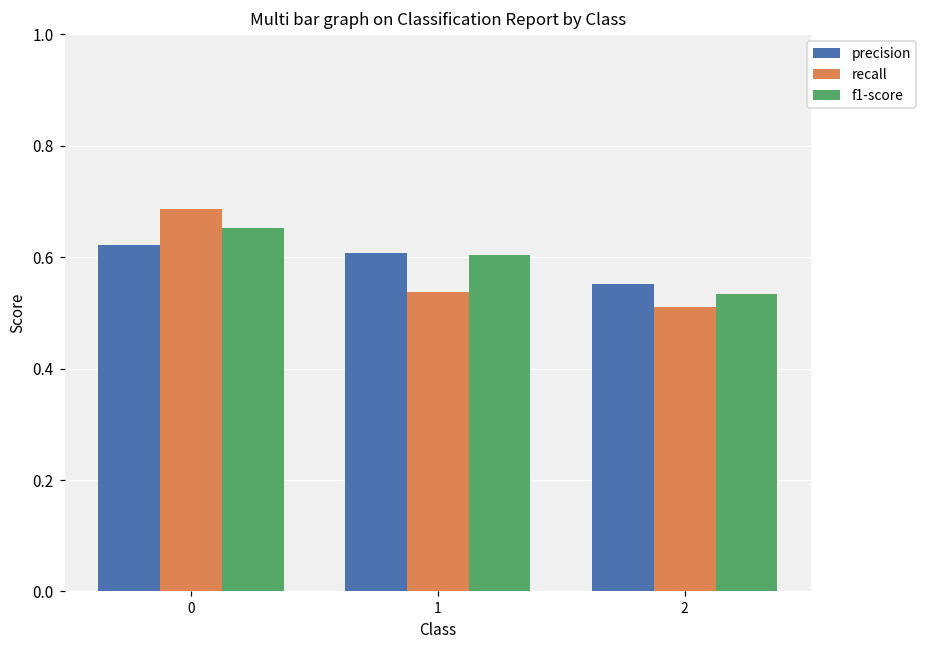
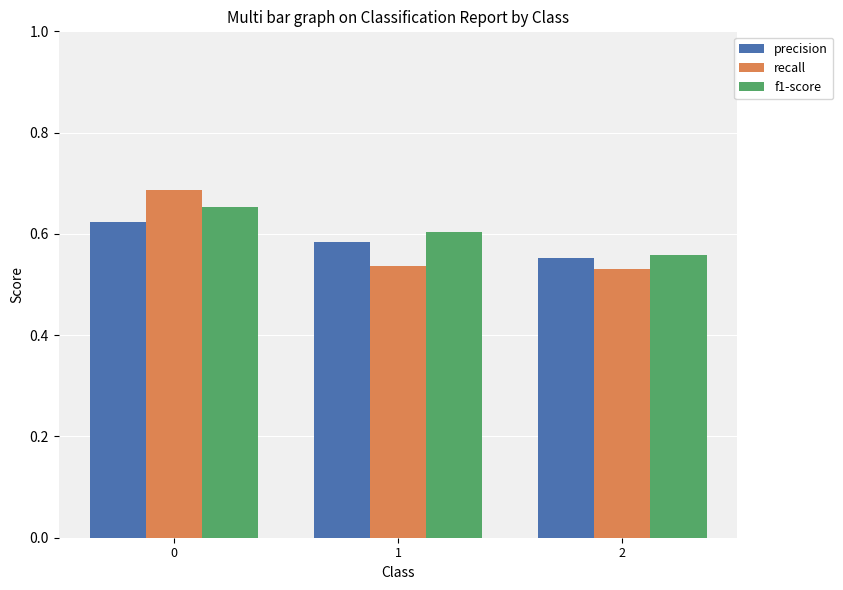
  {
    "precision": {
      "0": 0.62,
-     "1": 0.61,
+     "1": 0.58,
      "2": 0.55
    },
    "recall": {
      "0": 0.69,
      "1": 0.54,
-     "2": 0.51
+     "2": 0.53
    },
    "f1-score": {
      "0": 0.65,
      "1": 0.60,
-     "2": 0.53
+     "2": 0.56
    }
  }
